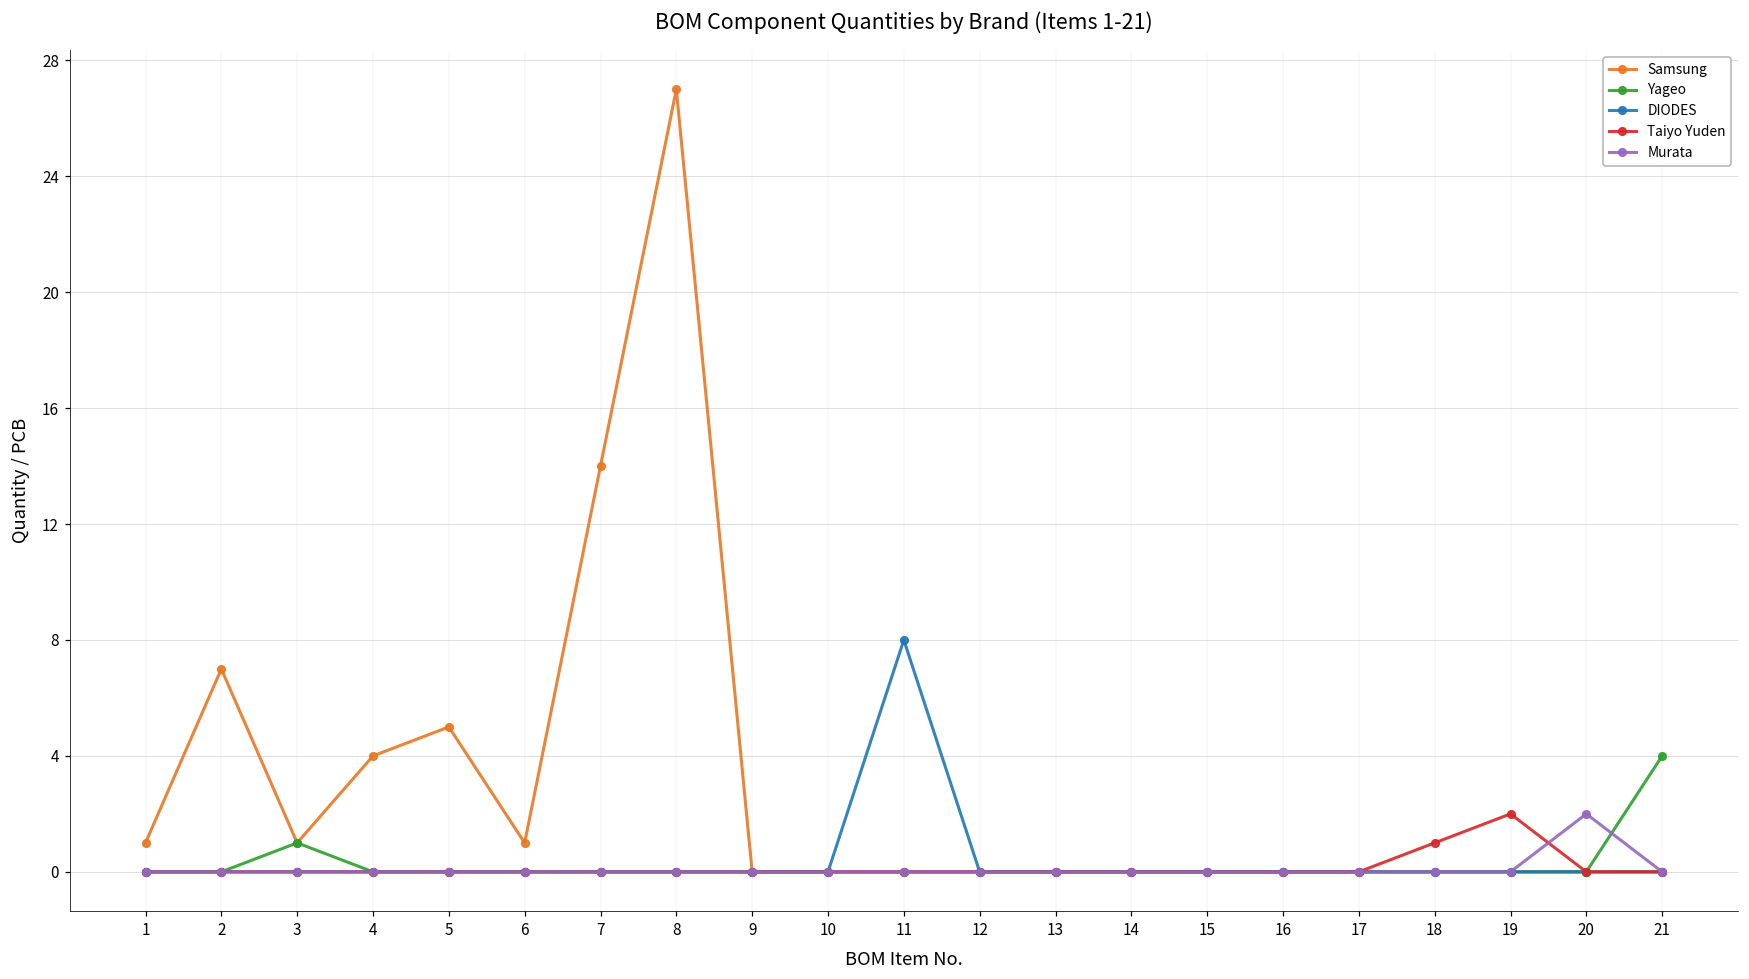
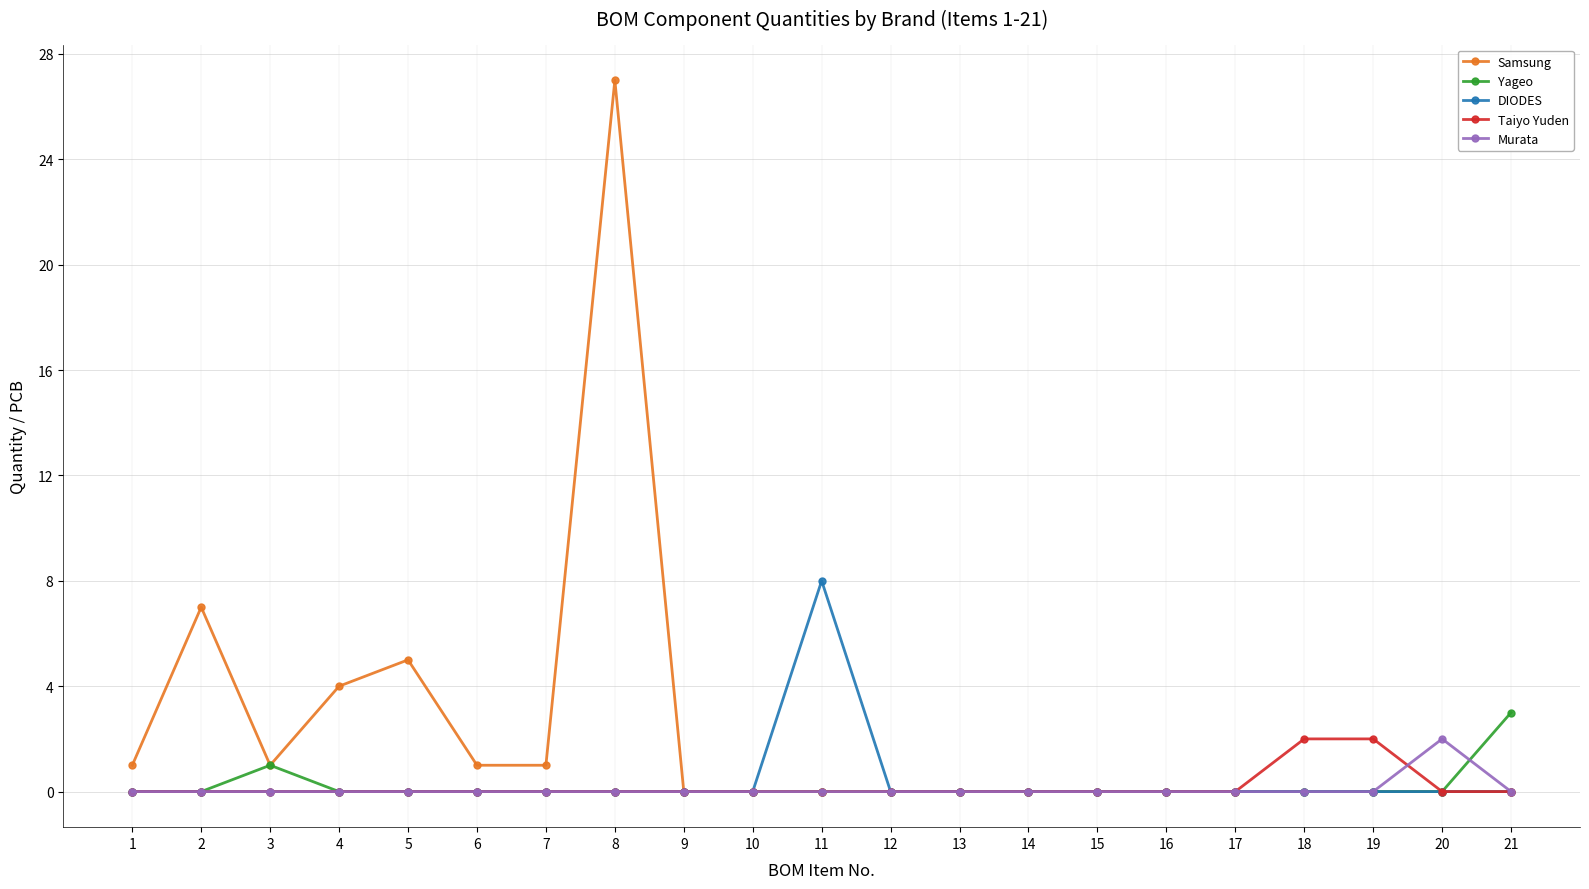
  {
    "Samsung": {
      "1": 1,
      "2": 7,
      "4": 4,
      "5": 5,
      "6": 1,
-     "7": 14,
+     "7": 1,
      "8": 27
    },
    "Yageo": {
-     "21": 4
+     "21": 3
    },
    "DIODES": {
      "11": 8
    },
    "Taiyo Yuden": {
-     "18": 1,
+     "18": 2,
      "19": 2
    },
    "Murata": {
      "20": 2
    }
  }
